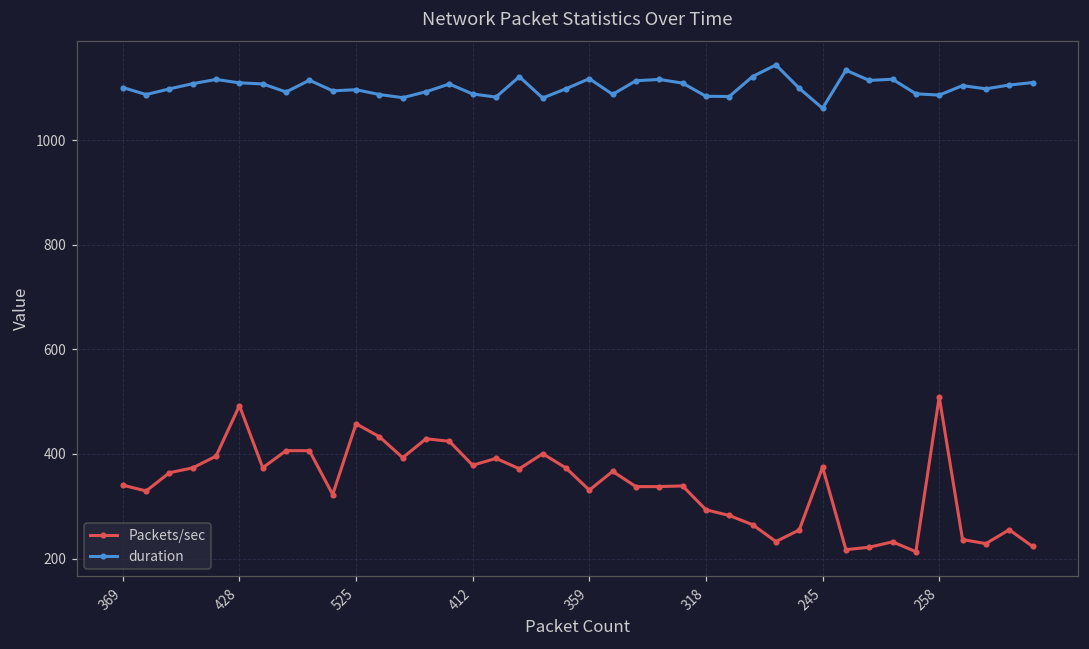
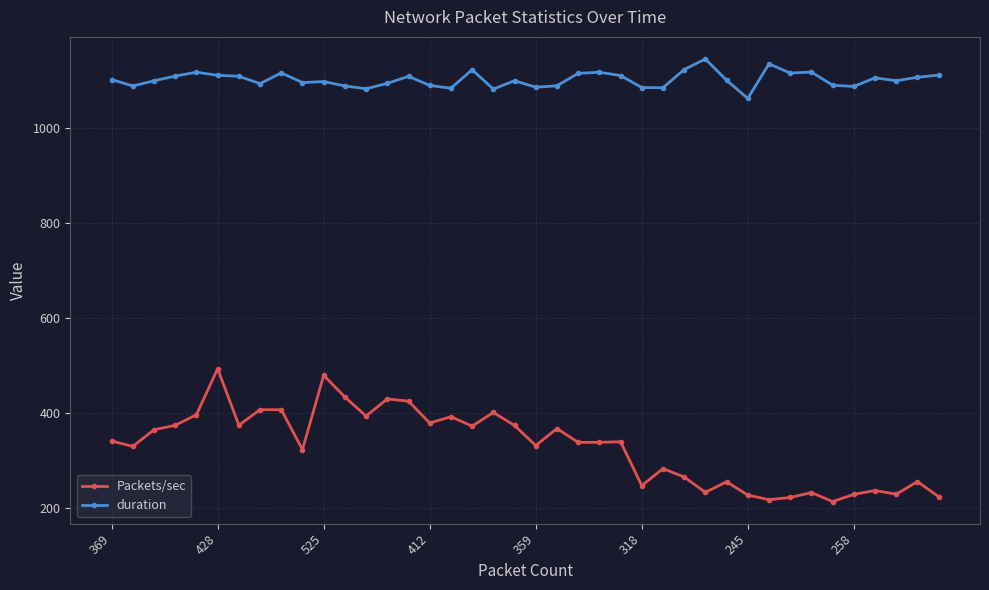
  {
    "Packets/sec": {
      "369": 340,
      "428": 490,
-     "525": 460,
+     "525": 480,
      "412": 380,
      "359": 330,
-     "318": 290,
-     "245": 370,
-     "258": 510
+     "318": 250,
+     "245": 230,
+     "258": 230
    },
    "duration": {
      "369": 1100,
      "428": 1110,
      "525": 1100,
      "412": 1090,
-     "359": 1120,
+     "359": 1090,
      "318": 1080,
      "245": 1060,
      "258": 1090
    }
  }
